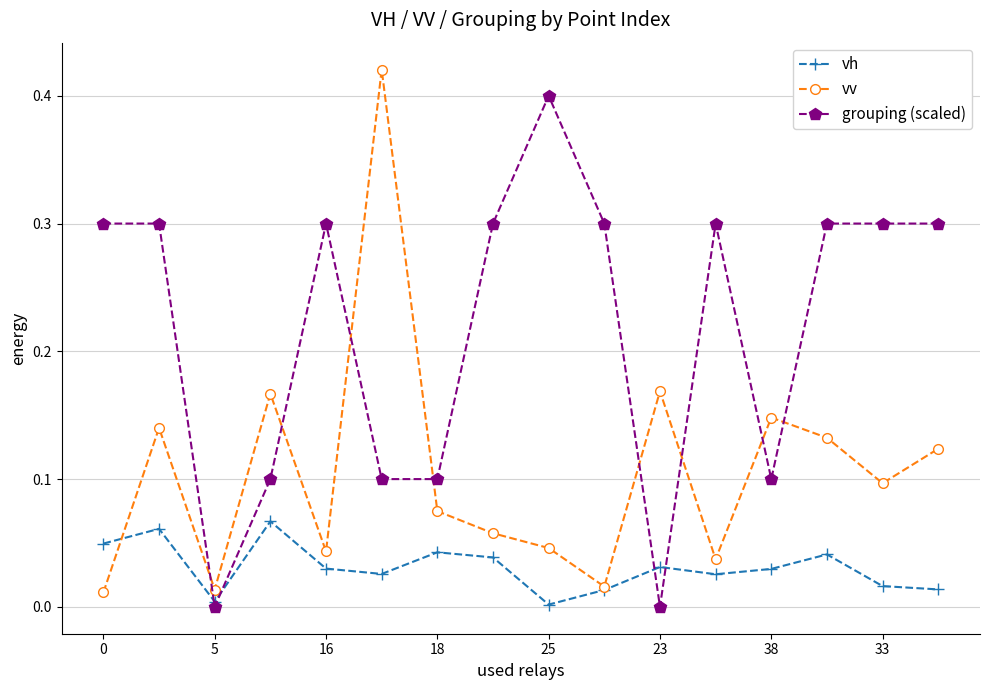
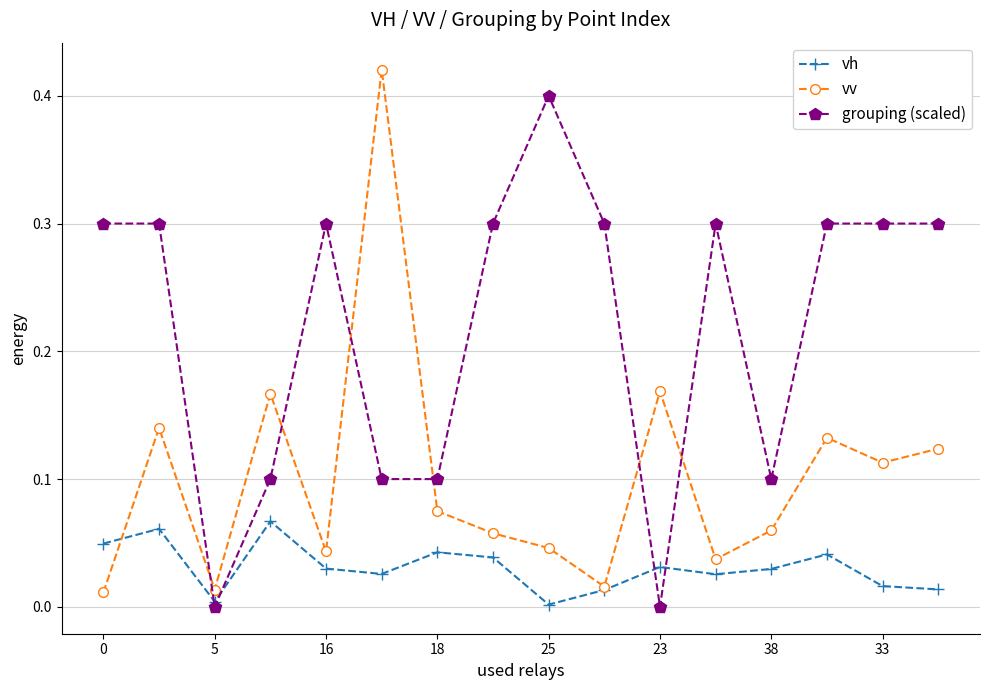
  {
    "vh": {
      "0": 0.050,
      "5": 0.004,
      "16": 0.030,
      "18": 0.043,
      "25": 0.002,
      "23": 0.031,
      "38": 0.030,
      "33": 0.016
    },
    "vv": {
      "0": 0.011,
      "5": 0.014,
      "16": 0.043,
      "18": 0.075,
      "25": 0.046,
      "23": 0.169,
-     "38": 0.148,
-     "33": 0.097
+     "38": 0.060,
+     "33": 0.113
    },
    "grouping (scaled)": {
      "0": 0.300,
      "5": 0.000,
      "16": 0.300,
      "18": 0.100,
      "25": 0.400,
      "23": 0.000,
      "38": 0.100,
      "33": 0.300
    }
  }
